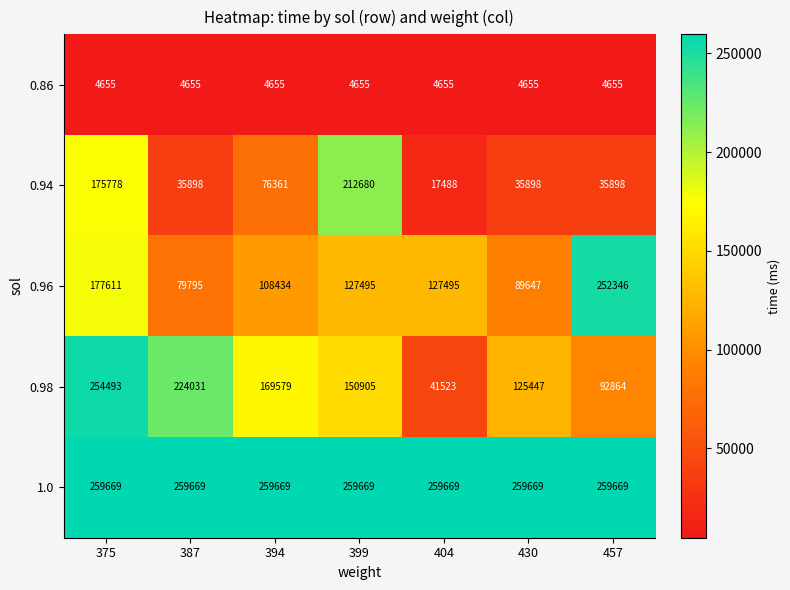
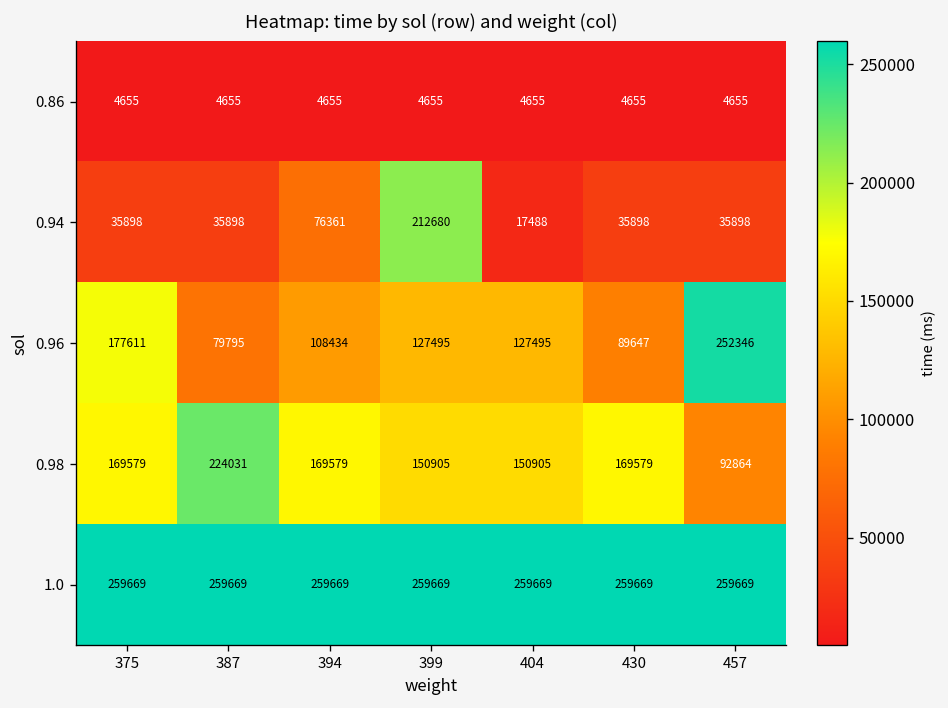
  {
    "0.86": {
      "375": 4655,
      "387": 4655,
      "394": 4655,
      "399": 4655,
      "404": 4655,
      "430": 4655,
      "457": 4655
    },
    "0.94": {
-     "375": 175778,
+     "375": 35898,
      "387": 35898,
      "394": 76361,
      "399": 212680,
      "404": 17488,
      "430": 35898,
      "457": 35898
    },
    "0.96": {
      "375": 177611,
      "387": 79795,
      "394": 108434,
      "399": 127495,
      "404": 127495,
      "430": 89647,
      "457": 252346
    },
    "0.98": {
-     "375": 254493,
+     "375": 169579,
      "387": 224031,
      "394": 169579,
      "399": 150905,
-     "404": 41523,
-     "430": 125447,
+     "404": 150905,
+     "430": 169579,
      "457": 92864
    },
    "1.0": {
      "375": 259669,
      "387": 259669,
      "394": 259669,
      "399": 259669,
      "404": 259669,
      "430": 259669,
      "457": 259669
    }
  }
